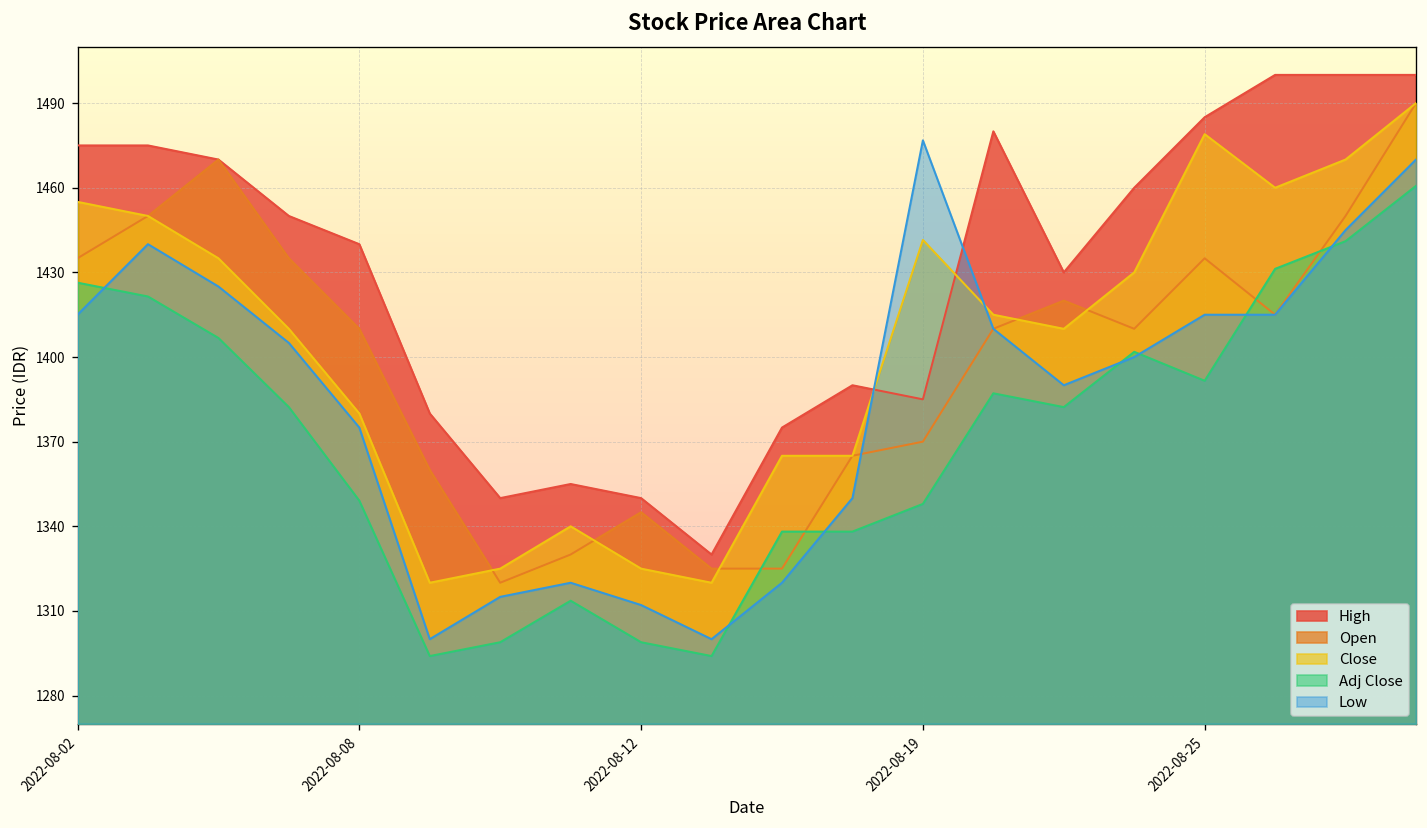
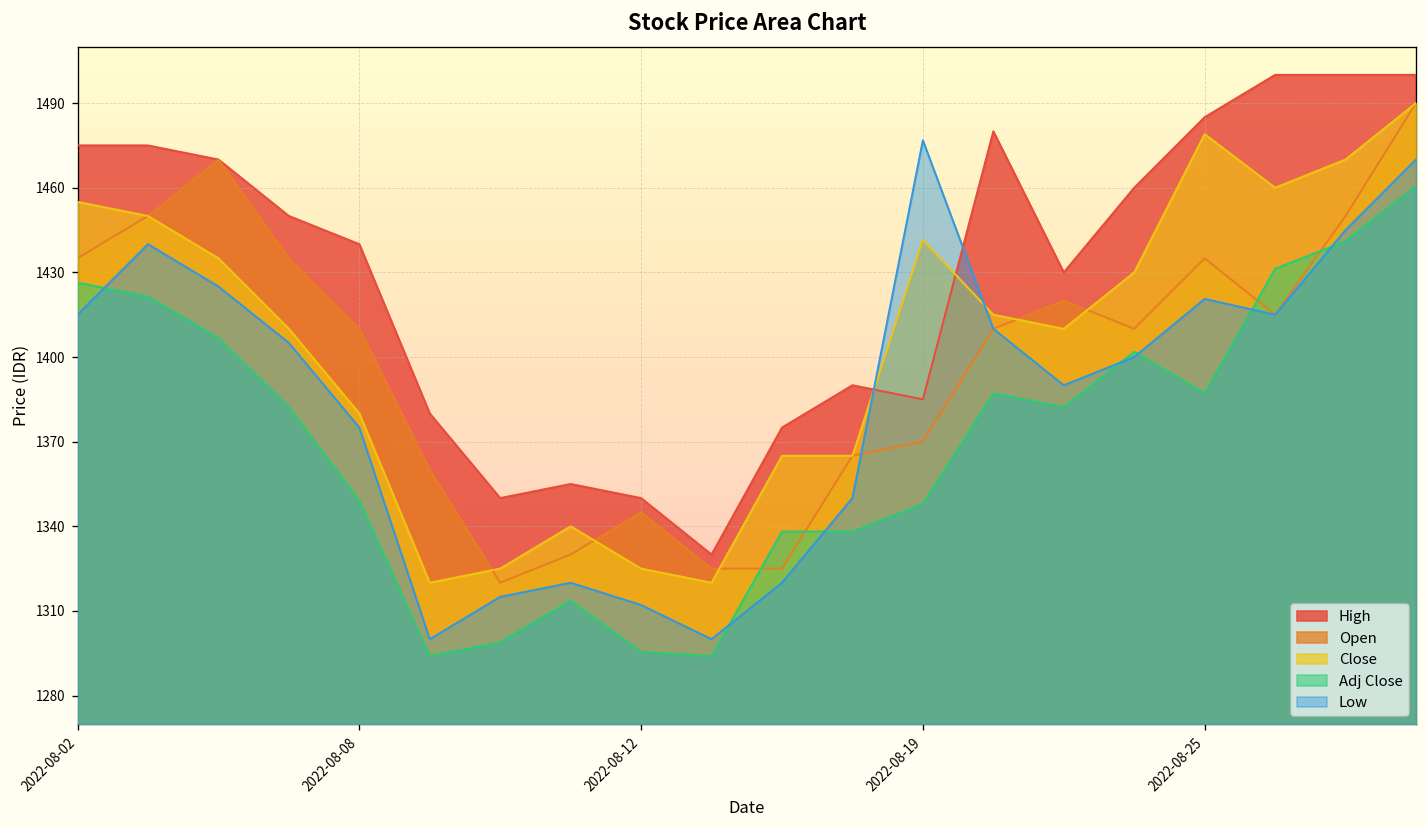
  {
    "Close": {
      "2022-08-02": 1455,
      "2022-08-08": 1380,
      "2022-08-12": 1325,
      "2022-08-19": 1442,
      "2022-08-25": 1479
    },
    "Adj Close": {
      "2022-08-02": 1426,
      "2022-08-08": 1349,
-     "2022-08-12": 1299,
+     "2022-08-12": 1295,
      "2022-08-19": 1348,
-     "2022-08-25": 1392
+     "2022-08-25": 1387
    },
    "Low": {
      "2022-08-02": 1415,
      "2022-08-08": 1375,
      "2022-08-12": 1312,
      "2022-08-19": 1477,
-     "2022-08-25": 1415
+     "2022-08-25": 1421
    }
  }
